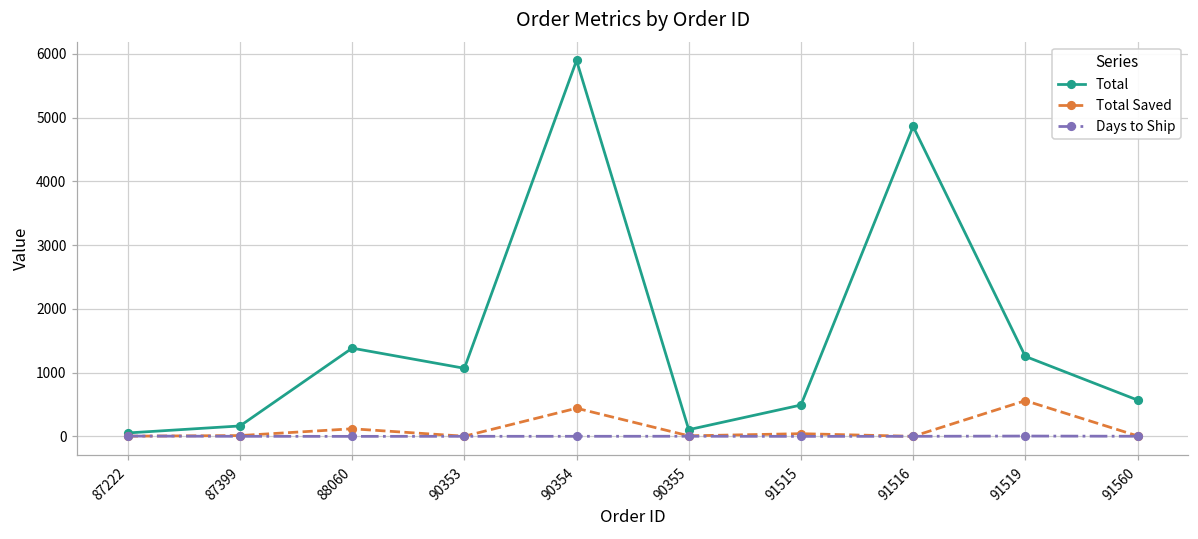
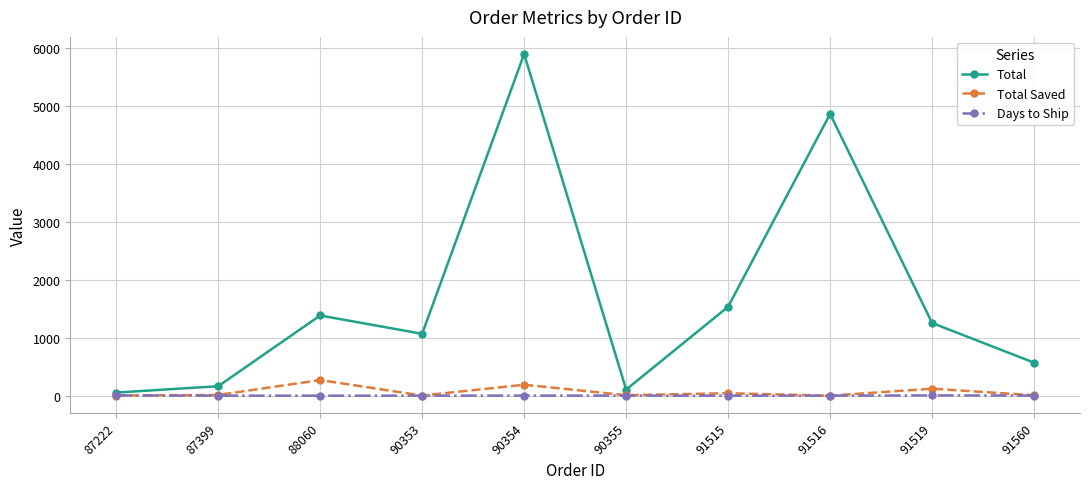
  {
    "Total": {
      "87222": 100,
      "87399": 200,
      "88060": 1400,
      "90353": 1100,
      "90354": 5900,
      "90355": 100,
-     "91515": 500,
+     "91515": 1500,
      "91516": 4900,
      "91519": 1300,
      "91560": 600
    },
    "Total Saved": {
-     "88060": 100,
-     "90354": 400,
-     "91519": 600
+     "88060": 300,
+     "90354": 200,
+     "91519": 100
    },
    "Days to Ship": {
      "88060": 0,
      "90354": 0,
      "91519": 0
    }
  }
